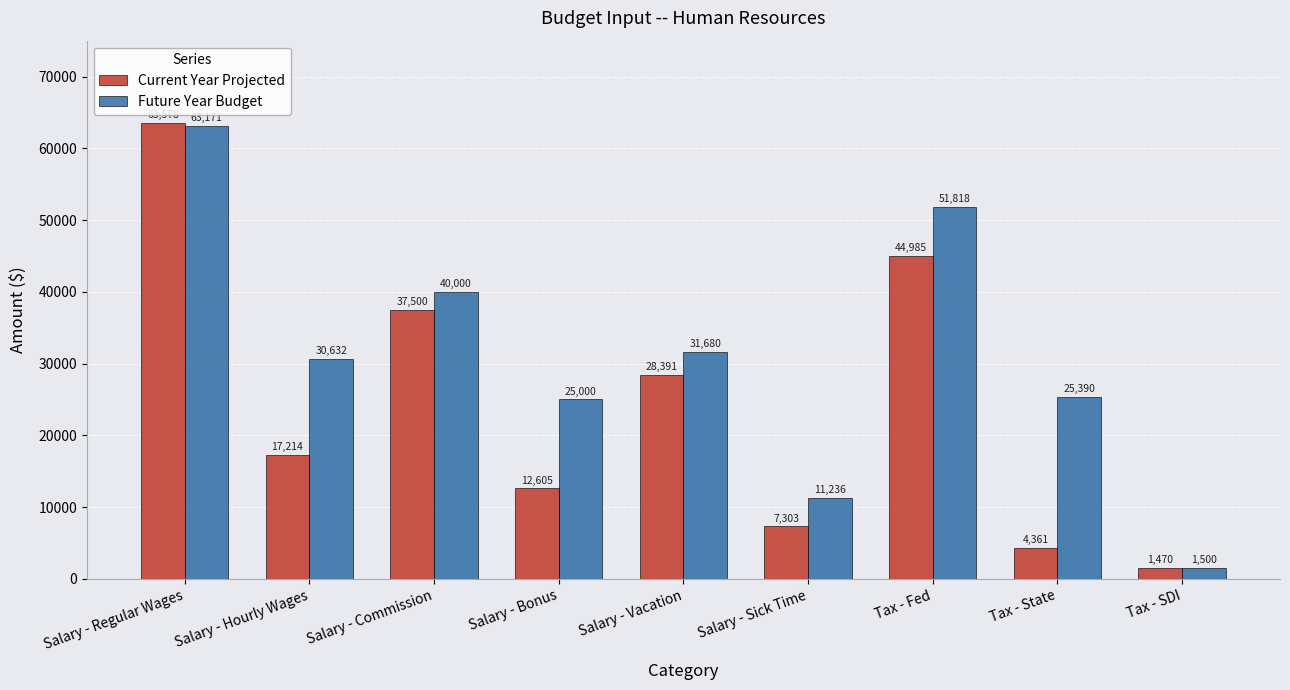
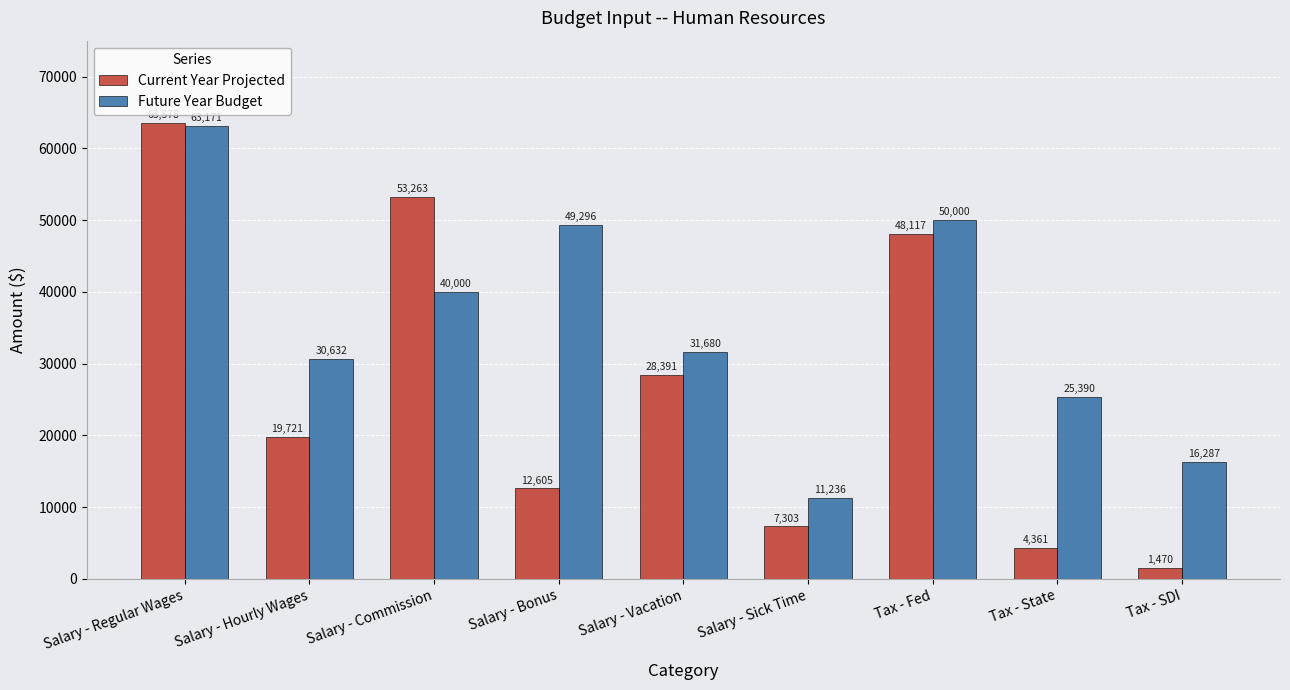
  {
    "Current Year Projected": {
-     "Salary - Hourly Wages": "17,214",
-     "Salary - Commission": "37,500",
+     "Salary - Hourly Wages": "19,721",
+     "Salary - Commission": "53,263",
      "Salary - Bonus": "12,605",
      "Salary - Vacation": "28,391",
      "Salary - Sick Time": "7,303",
-     "Tax - Fed": "44,985",
+     "Tax - Fed": "48,117",
      "Tax - State": "4,361",
      "Tax - SDI": "1,470"
    },
    "Future Year Budget": {
      "Salary - Hourly Wages": "30,632",
      "Salary - Commission": "40,000",
-     "Salary - Bonus": "25,000",
+     "Salary - Bonus": "49,296",
      "Salary - Vacation": "31,680",
      "Salary - Sick Time": "11,236",
-     "Tax - Fed": "51,818",
+     "Tax - Fed": "50,000",
      "Tax - State": "25,390",
-     "Tax - SDI": "1,500"
+     "Tax - SDI": "16,287"
    }
  }
